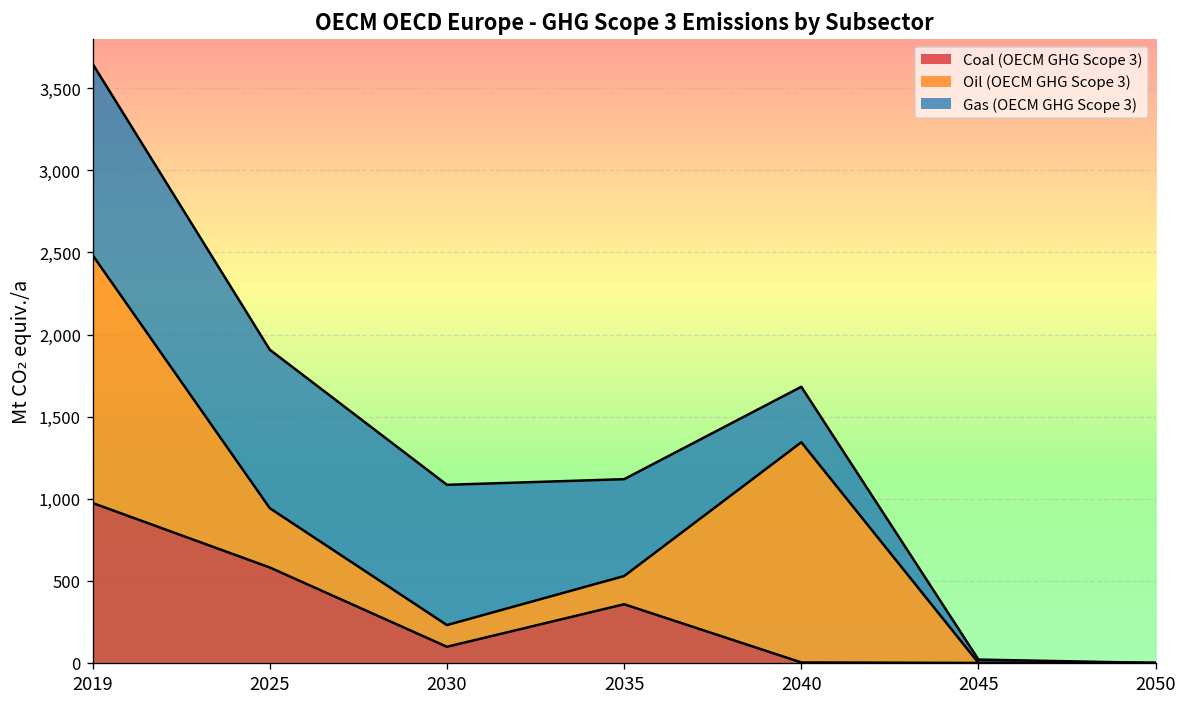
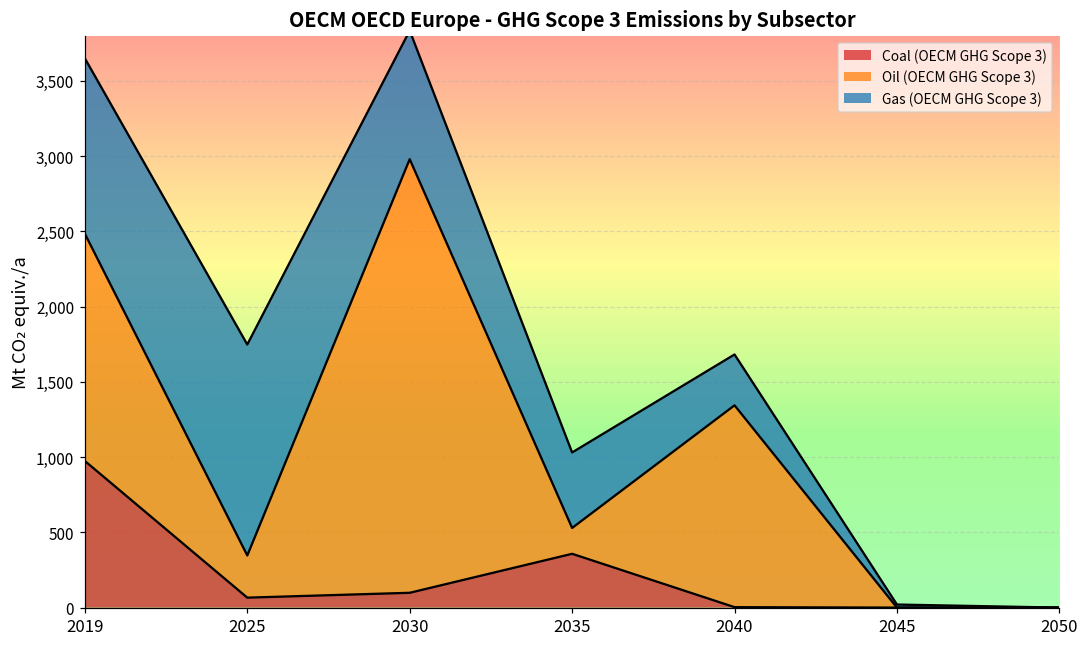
  {
    "Coal (OECM GHG Scope 3)": {
      "2019": "970",
-     "2025": "580",
+     "2025": "70",
      "2030": "100",
      "2035": "360",
      "2040": "0"
    },
    "Oil (OECM GHG Scope 3)": {
      "2019": "1,510",
-     "2025": "360",
-     "2030": "130",
+     "2025": "280",
+     "2030": "2,880",
      "2035": "170",
      "2040": "1,340"
    },
    "Gas (OECM GHG Scope 3)": {
      "2019": "1,170",
-     "2025": "970",
-     "2035": "590",
+     "2025": "1,400",
+     "2035": "500",
      "2040": "340",
      "2045": "20"
    }
  }
